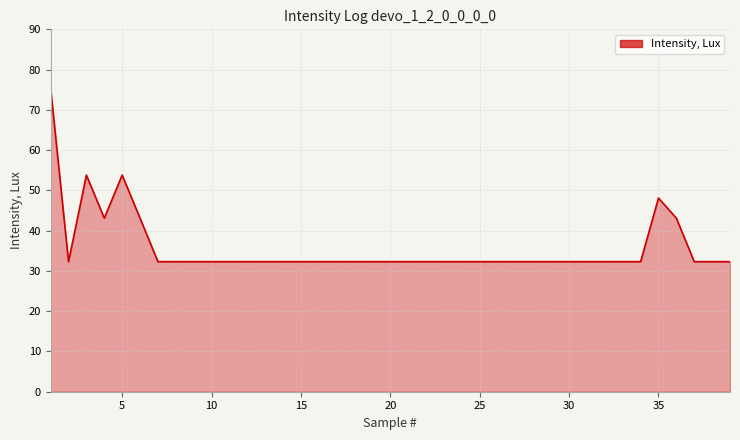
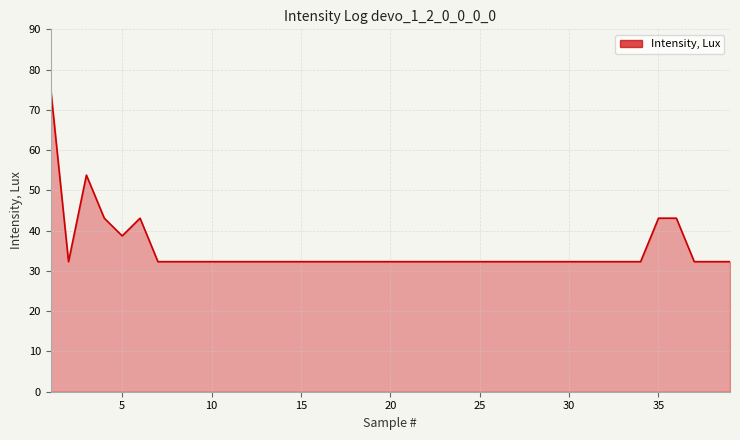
  {
-   "5": 54,
+   "5": 39,
    "10": 32,
    "15": 32,
    "20": 32,
    "25": 32,
    "30": 32,
-   "35": 48
+   "35": 43
  }
